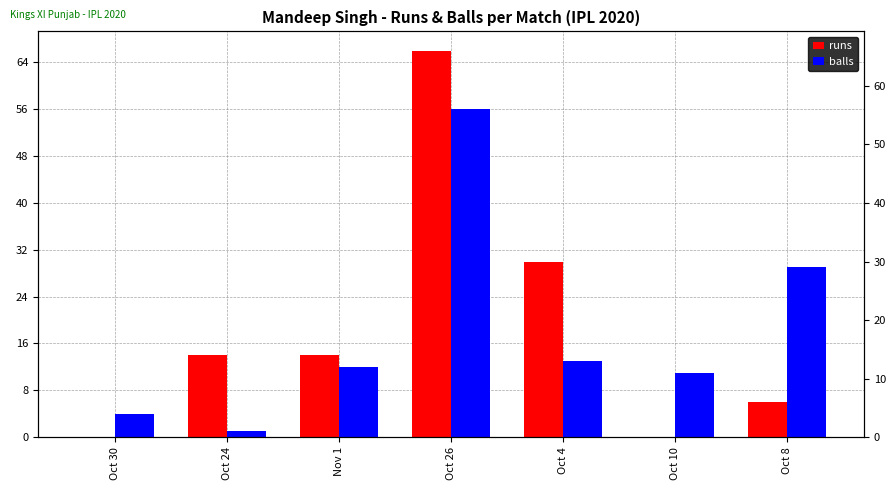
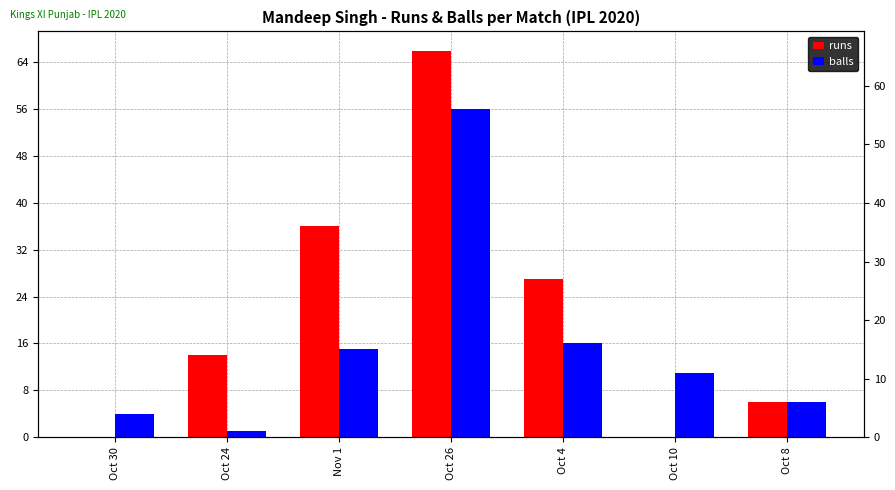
  {
    "runs": {
      "Oct 30": 0,
      "Oct 24": 14,
-     "Nov 1": 14,
+     "Nov 1": 36,
      "Oct 26": 66,
-     "Oct 4": 30,
+     "Oct 4": 27,
      "Oct 10": 0,
      "Oct 8": 6
    },
    "balls": {
      "Oct 30": 4,
      "Oct 24": 1,
-     "Nov 1": 12,
+     "Nov 1": 15,
      "Oct 26": 56,
-     "Oct 4": 13,
+     "Oct 4": 16,
      "Oct 10": 11,
-     "Oct 8": 29
+     "Oct 8": 6
    }
  }
